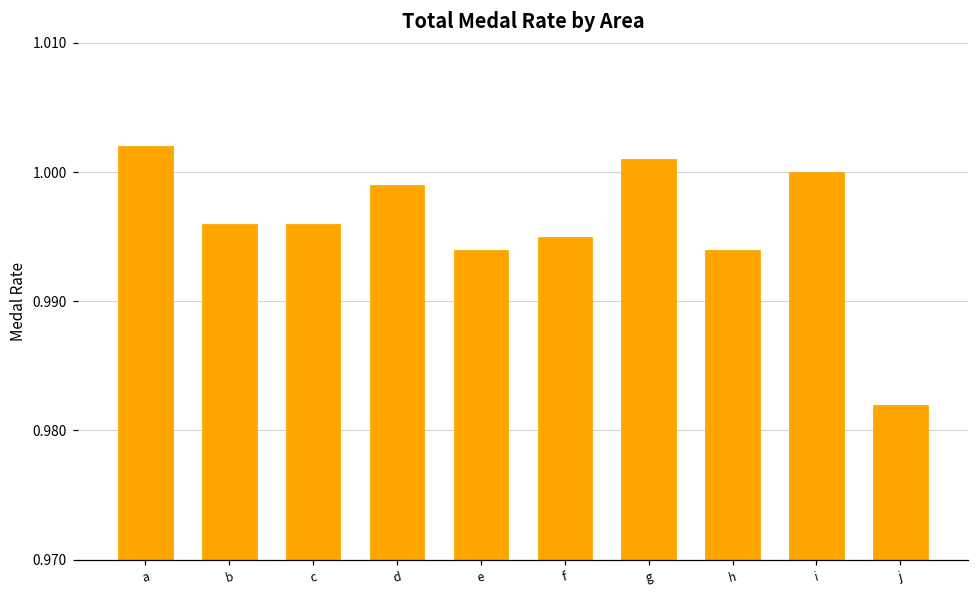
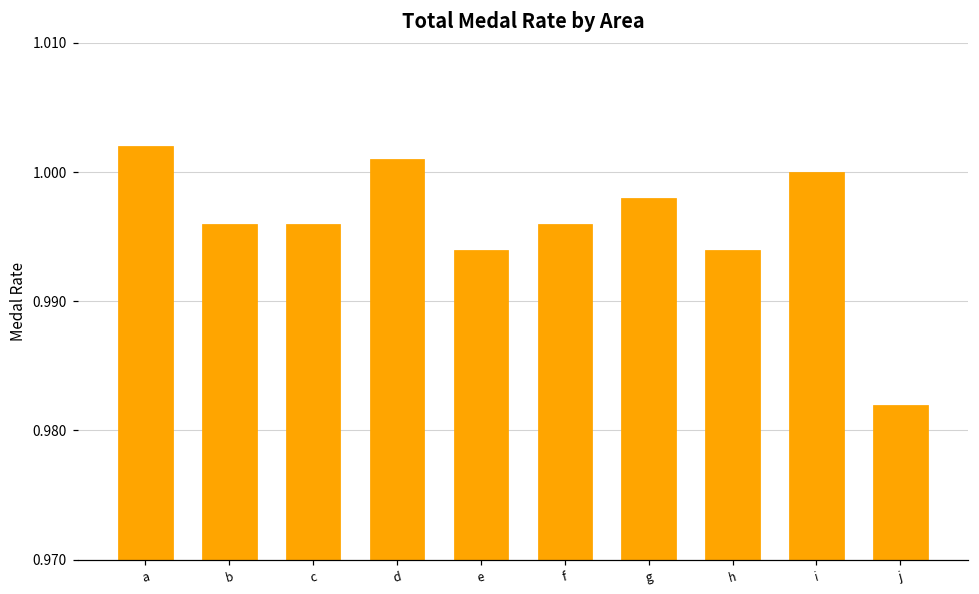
  {
    "a": 1.002,
    "b": 0.996,
    "c": 0.996,
-   "d": 0.999,
+   "d": 1.001,
    "e": 0.994,
-   "f": 0.995,
-   "g": 1.001,
+   "f": 0.996,
+   "g": 0.998,
    "h": 0.994,
    "i": 1.000,
    "j": 0.982
  }
